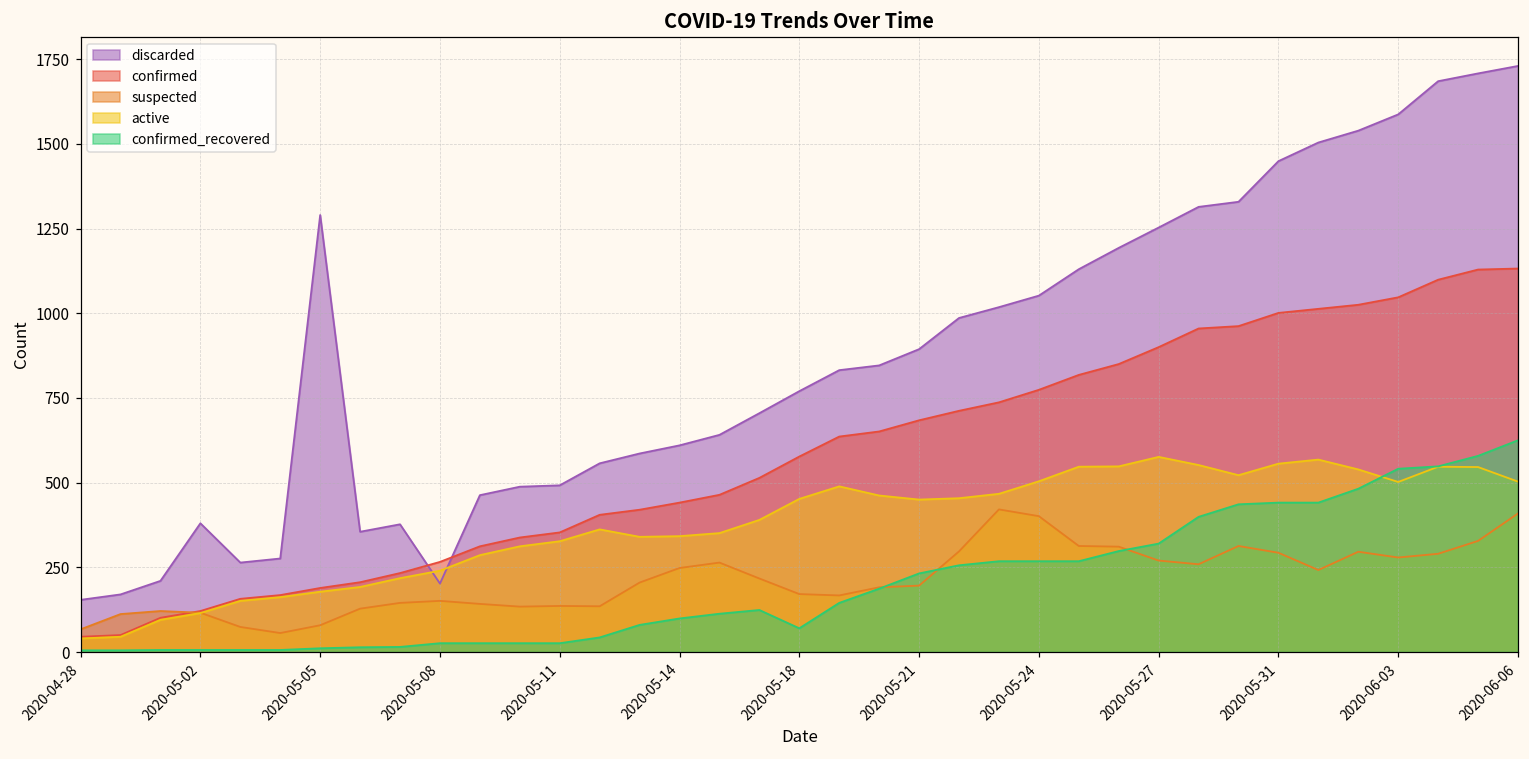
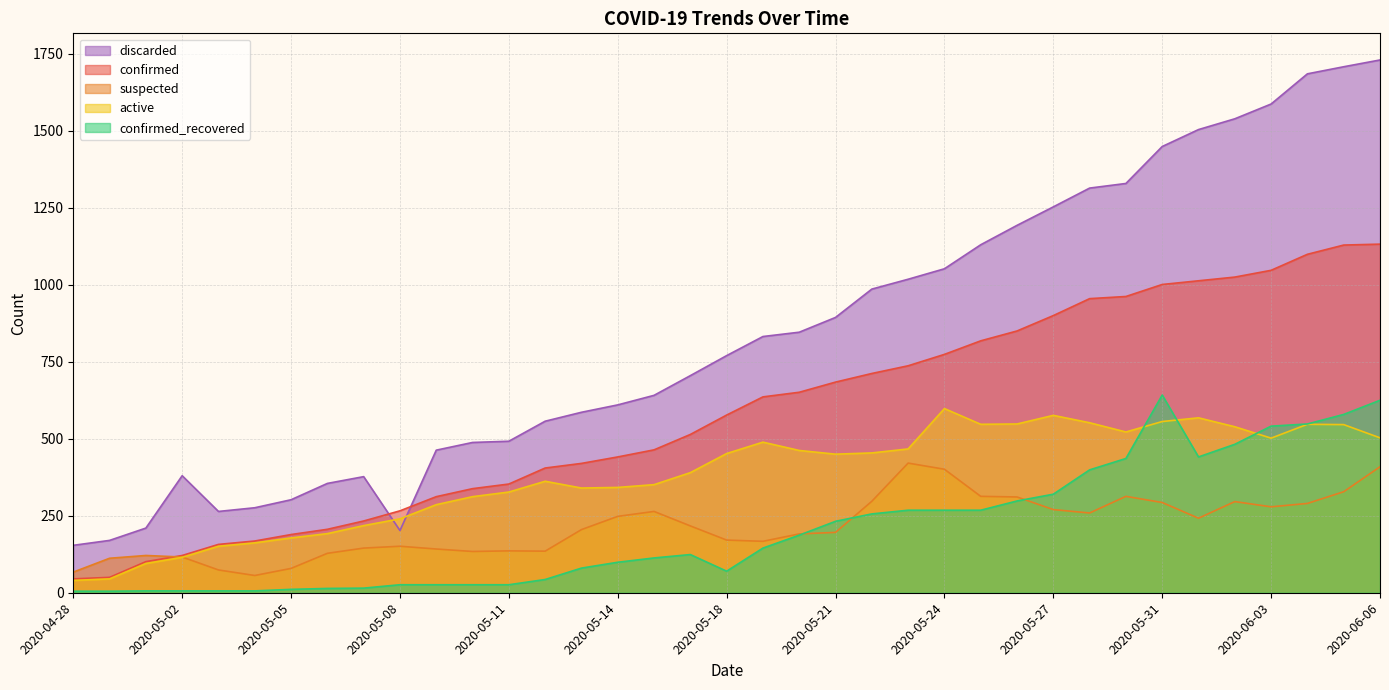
  {
    "discarded": {
      "2020-04-28": 150,
      "2020-05-02": 380,
-     "2020-05-05": 1290,
+     "2020-05-05": 300,
      "2020-05-08": 200,
      "2020-05-11": 490,
      "2020-05-14": 610,
      "2020-05-18": 770,
      "2020-05-21": 890,
      "2020-05-24": 1050,
      "2020-05-27": 1250,
      "2020-05-31": 1450,
      "2020-06-03": 1590,
      "2020-06-06": 1730
    },
    "active": {
      "2020-05-05": 180,
      "2020-05-08": 240,
      "2020-05-11": 330,
      "2020-05-14": 340,
      "2020-05-18": 450,
      "2020-05-21": 450,
-     "2020-05-24": 500,
+     "2020-05-24": 600,
      "2020-05-27": 580,
      "2020-05-31": 560,
      "2020-06-03": 500,
      "2020-06-06": 500
    },
    "confirmed_recovered": {
      "2020-04-28": 10,
      "2020-05-02": 10,
      "2020-05-05": 10,
      "2020-05-08": 30,
      "2020-05-11": 30,
      "2020-05-14": 100,
      "2020-05-18": 70,
      "2020-05-21": 230,
      "2020-05-24": 270,
      "2020-05-27": 320,
-     "2020-05-31": 440,
+     "2020-05-31": 640,
      "2020-06-03": 540,
      "2020-06-06": 630
    }
  }
